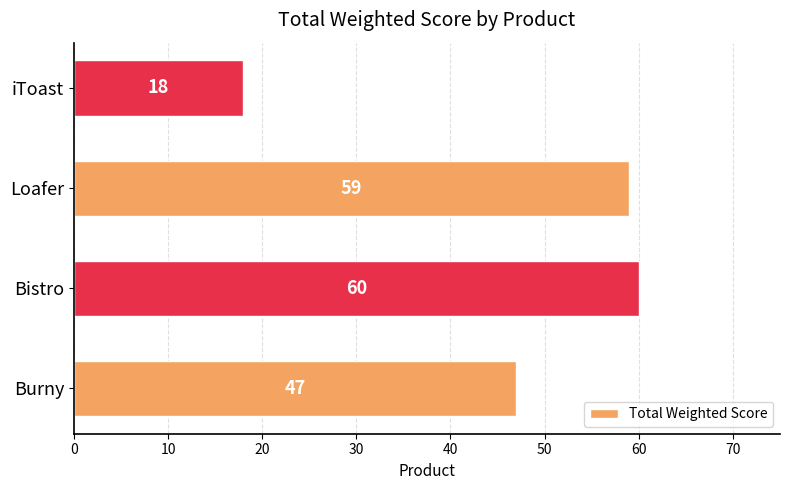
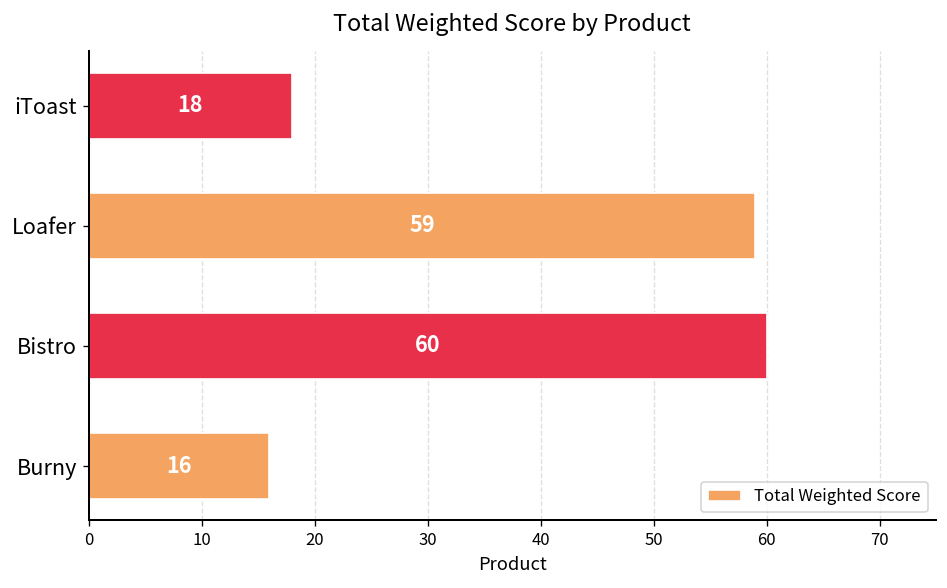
  {
    "iToast": 18,
    "Loafer": 59,
    "Bistro": 60,
-   "Burny": 47
+   "Burny": 16
  }
